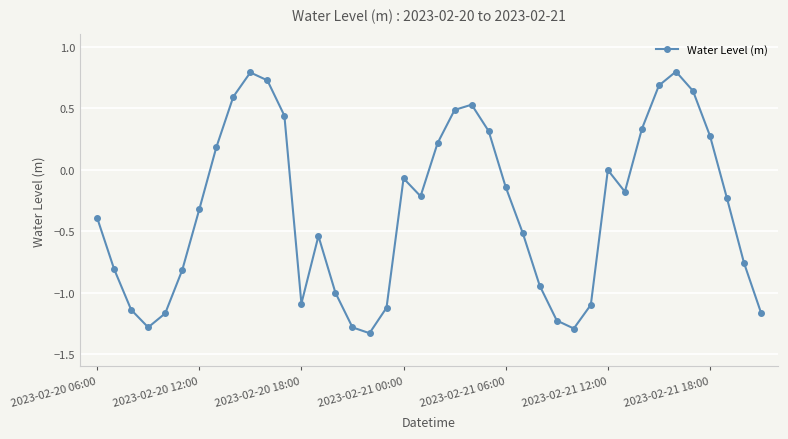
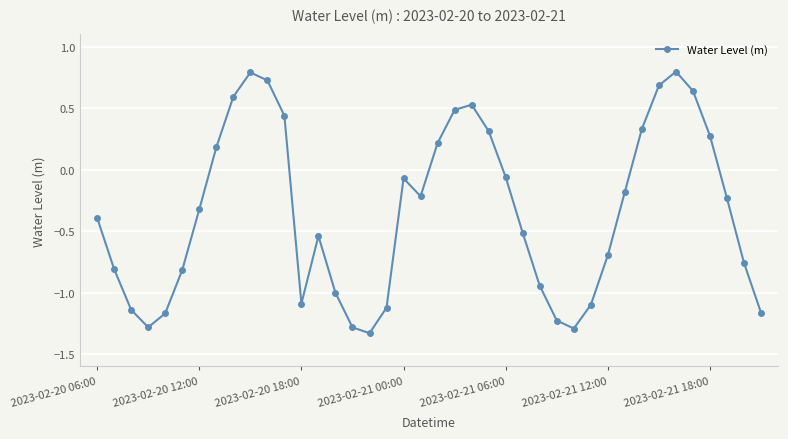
  {
    "2023-02-20 06:00": -0.39,
    "2023-02-20 12:00": -0.32,
    "2023-02-20 18:00": -1.09,
    "2023-02-21 00:00": -0.07,
-   "2023-02-21 06:00": -0.14,
-   "2023-02-21 12:00": 0.00,
+   "2023-02-21 06:00": -0.06,
+   "2023-02-21 12:00": -0.70,
    "2023-02-21 18:00": 0.27
  }
